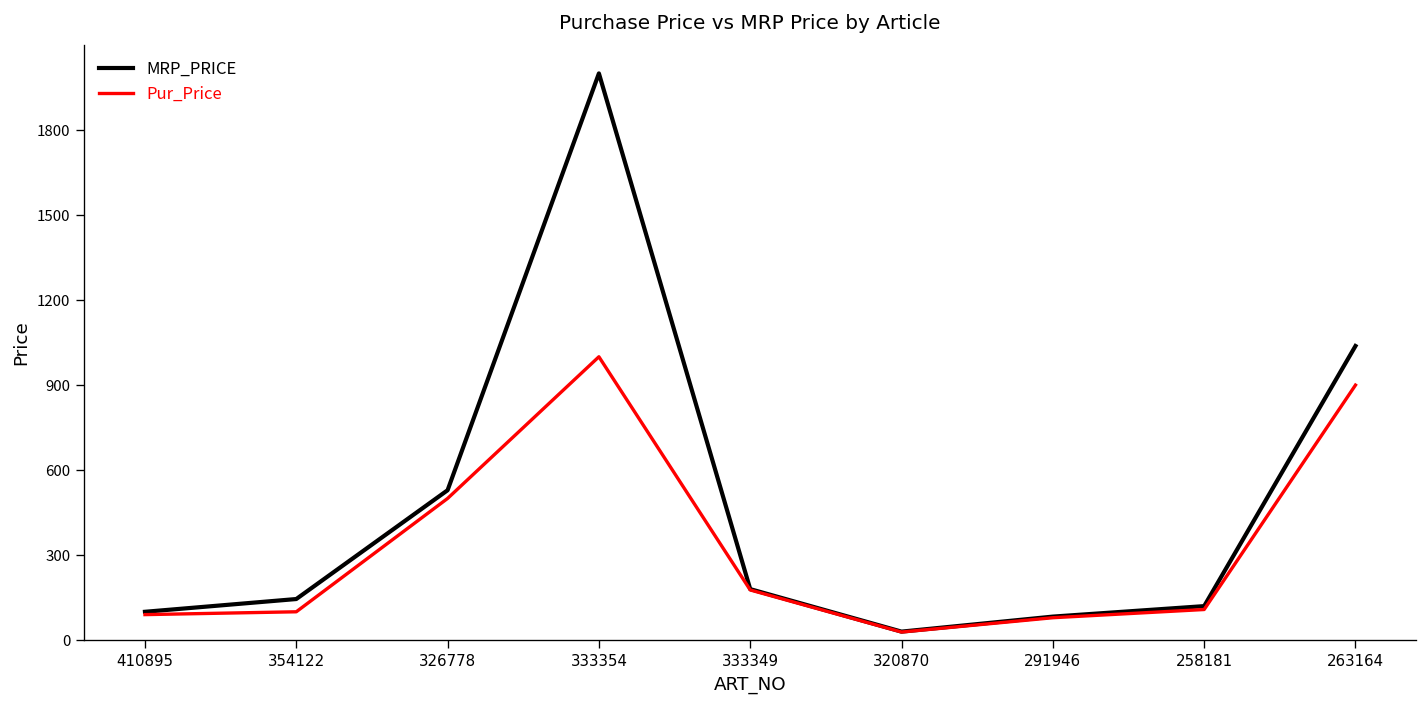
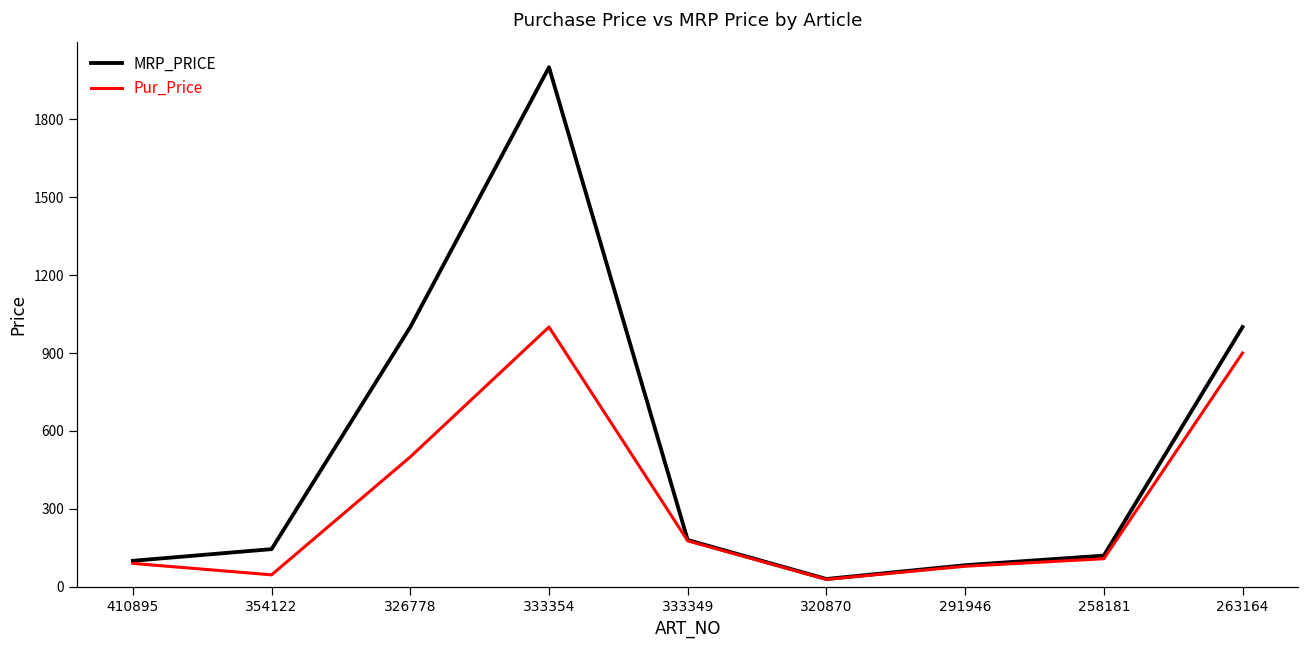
  {
    "MRP_PRICE": {
      "354122": 150,
-     "326778": 530,
+     "326778": 1000,
      "333354": 2000,
      "258181": 120,
-     "263164": 1040
+     "263164": 1000
    },
    "Pur_Price": {
-     "354122": 100,
+     "354122": 50,
      "326778": 500,
      "333354": 1000,
      "258181": 110,
      "263164": 900
    }
  }
